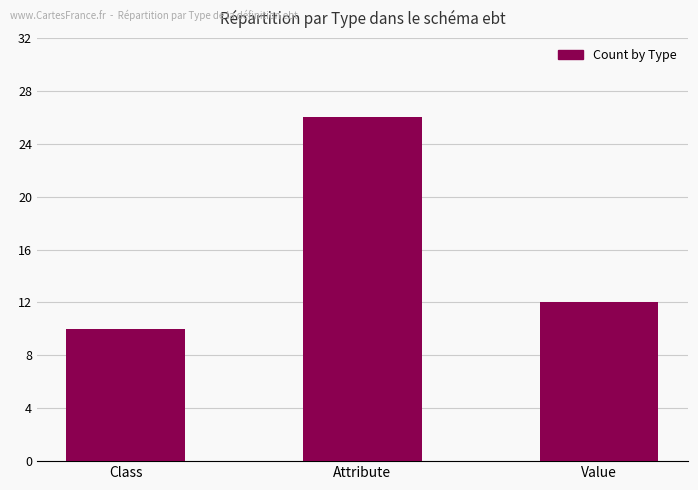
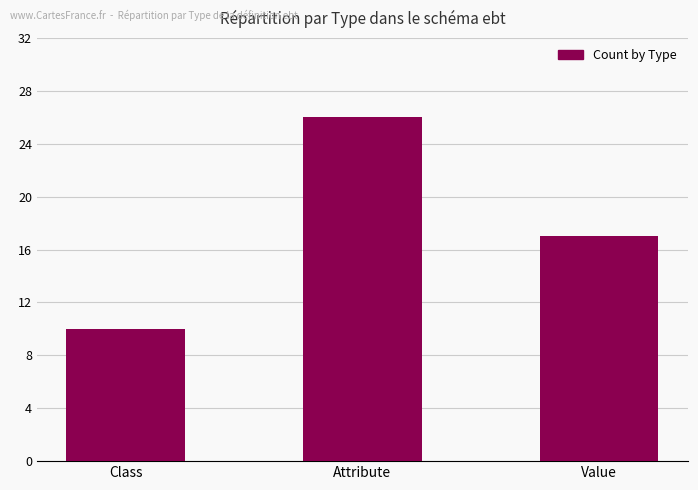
  {
    "Class": 10,
    "Attribute": 26,
-   "Value": 12
+   "Value": 17
  }
